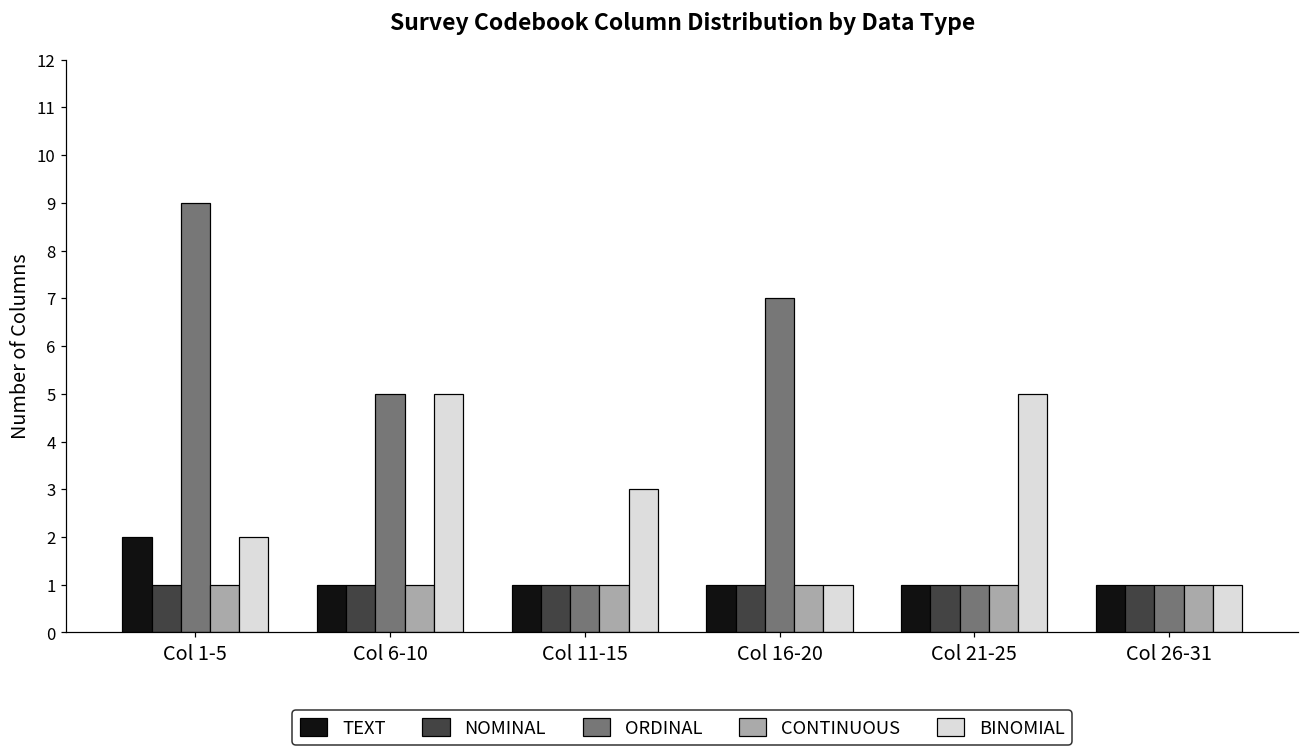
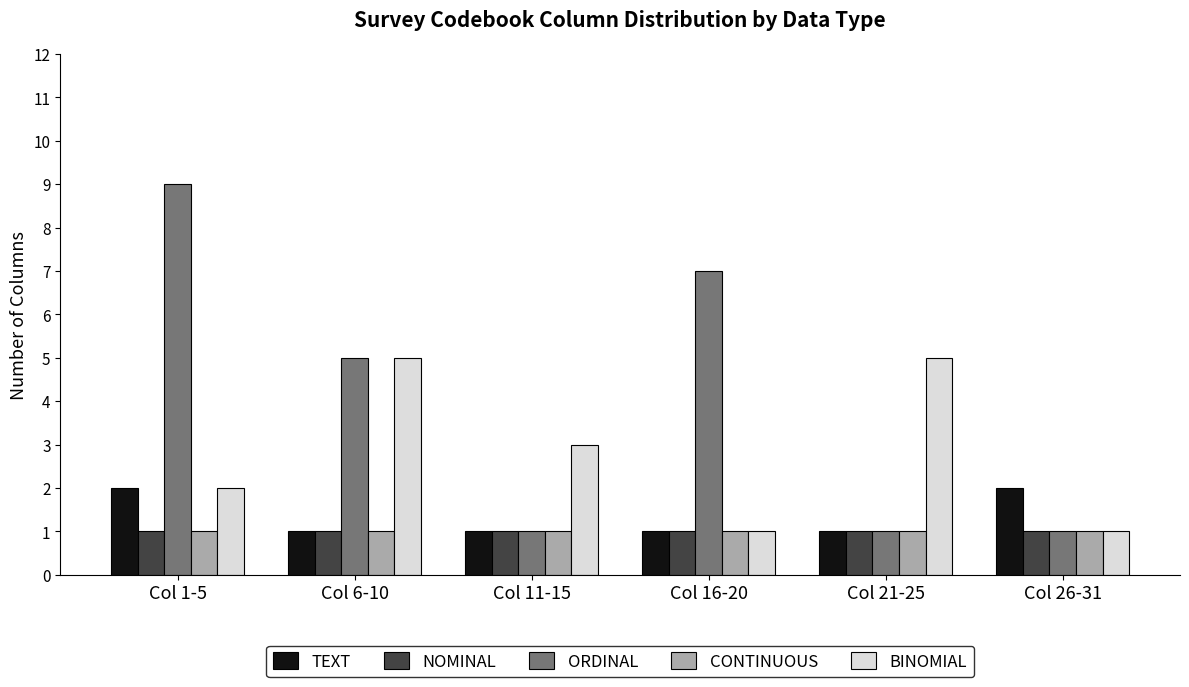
  {
    "TEXT": {
      "Col 1-5": 2,
      "Col 6-10": 1,
      "Col 11-15": 1,
      "Col 16-20": 1,
      "Col 21-25": 1,
-     "Col 26-31": 1
+     "Col 26-31": 2
    },
    "NOMINAL": {
      "Col 1-5": 1,
      "Col 6-10": 1,
      "Col 11-15": 1,
      "Col 16-20": 1,
      "Col 21-25": 1,
      "Col 26-31": 1
    },
    "ORDINAL": {
      "Col 1-5": 9,
      "Col 6-10": 5,
      "Col 11-15": 1,
      "Col 16-20": 7,
      "Col 21-25": 1,
      "Col 26-31": 1
    },
    "CONTINUOUS": {
      "Col 1-5": 1,
      "Col 6-10": 1,
      "Col 11-15": 1,
      "Col 16-20": 1,
      "Col 21-25": 1,
      "Col 26-31": 1
    },
    "BINOMIAL": {
      "Col 1-5": 2,
      "Col 6-10": 5,
      "Col 11-15": 3,
      "Col 16-20": 1,
      "Col 21-25": 5,
      "Col 26-31": 1
    }
  }
